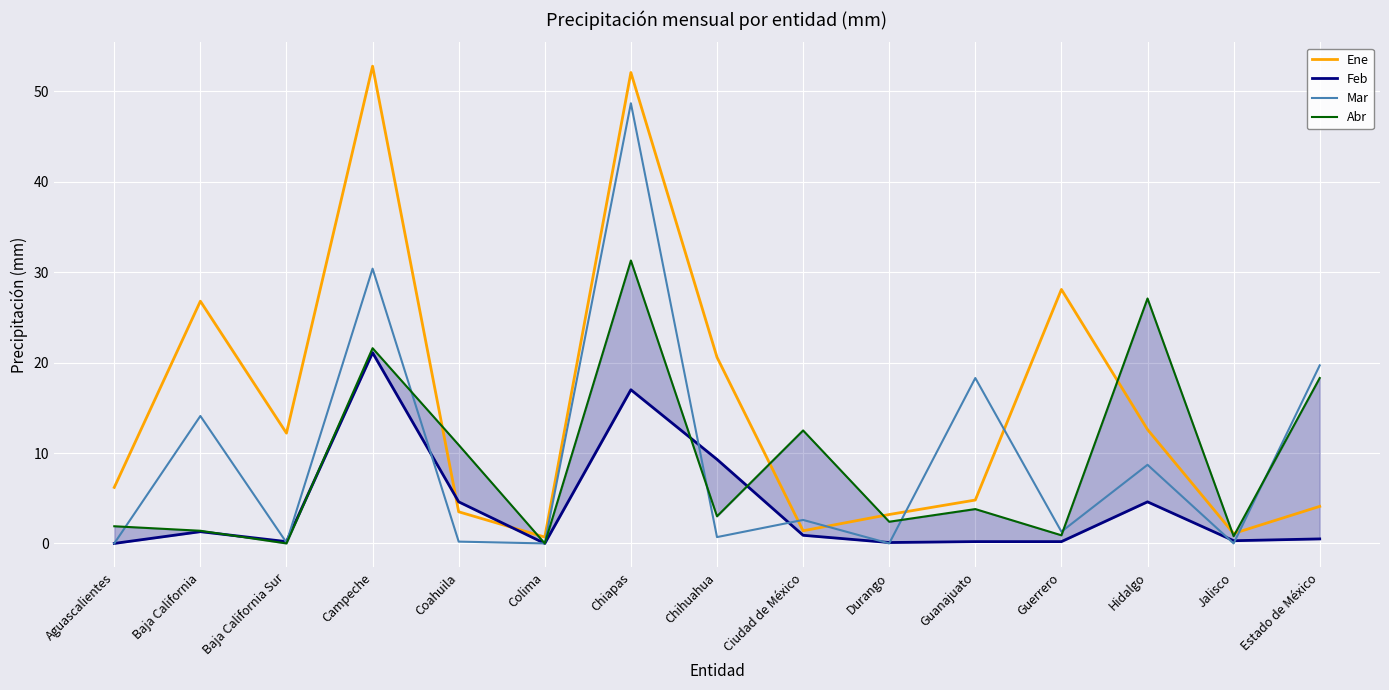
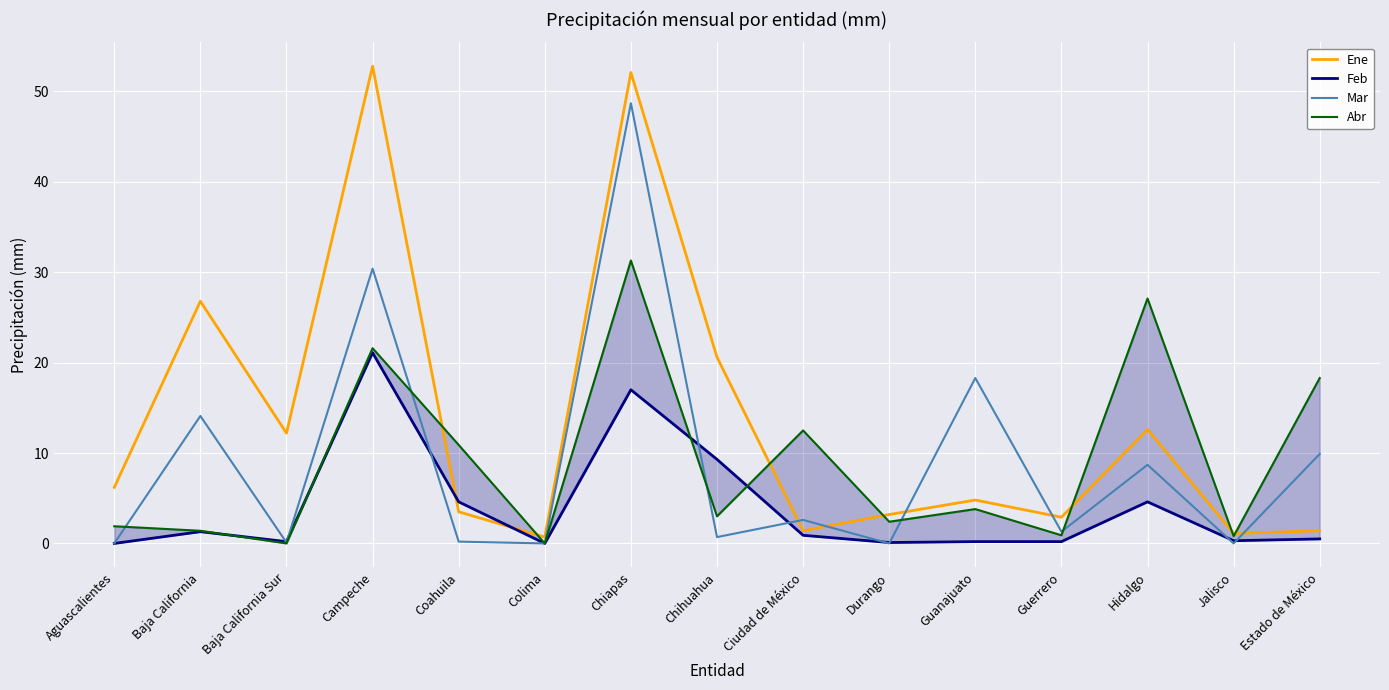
  {
    "Ene": {
      "Aguascalientes": 6,
      "Baja California": 27,
      "Baja California Sur": 12,
      "Campeche": 53,
      "Coahuila": 4,
      "Colima": 1,
      "Chiapas": 52,
      "Chihuahua": 21,
      "Ciudad de México": 1,
      "Durango": 3,
      "Guanajuato": 5,
-     "Guerrero": 28,
+     "Guerrero": 3,
      "Hidalgo": 13,
      "Jalisco": 1,
-     "Estado de México": 4
+     "Estado de México": 1
    },
    "Mar": {
      "Baja California": 14,
      "Campeche": 30,
      "Coahuila": 0,
      "Chiapas": 49,
      "Chihuahua": 1,
      "Ciudad de México": 3,
      "Guanajuato": 18,
      "Guerrero": 1,
      "Hidalgo": 9,
      "Jalisco": 0,
-     "Estado de México": 20
+     "Estado de México": 10
    },
    "Abr": {
      "Chihuahua": 3
    }
  }
